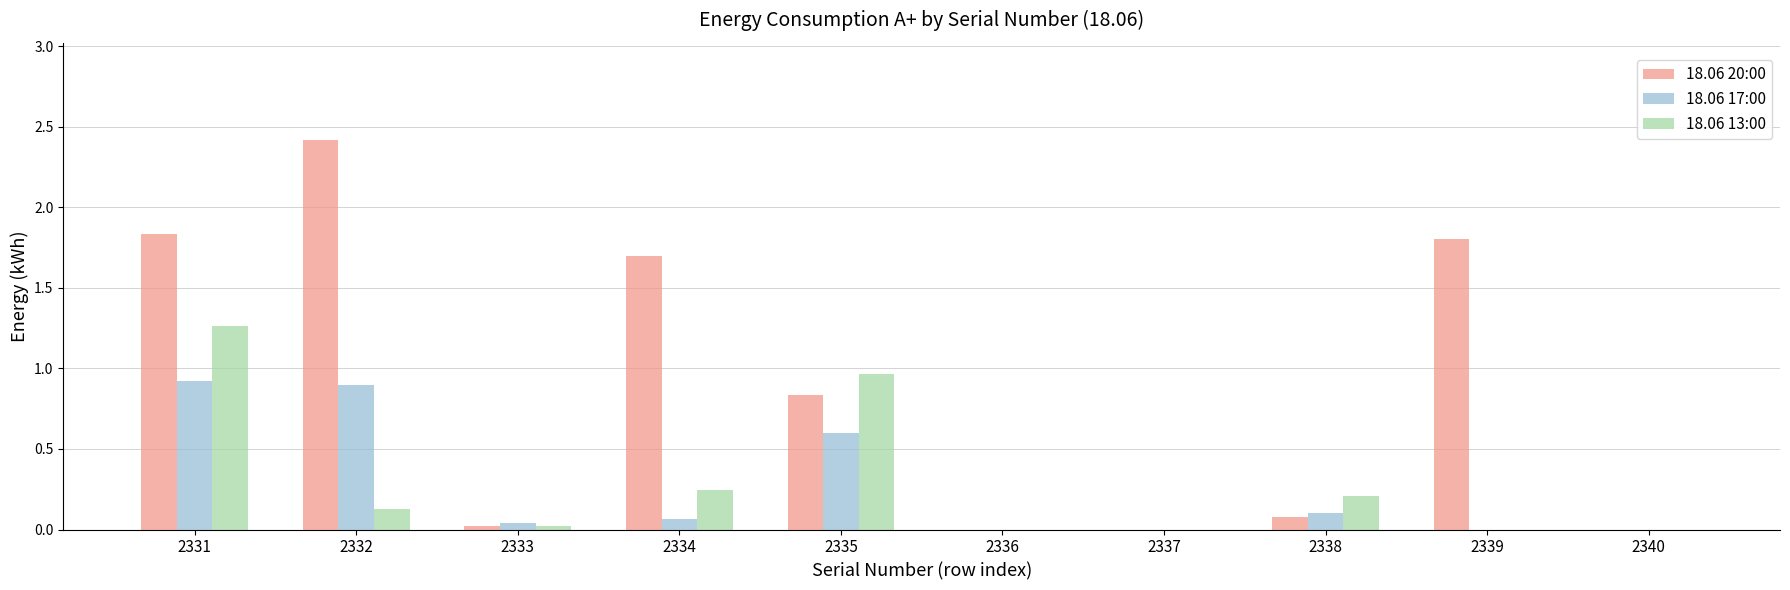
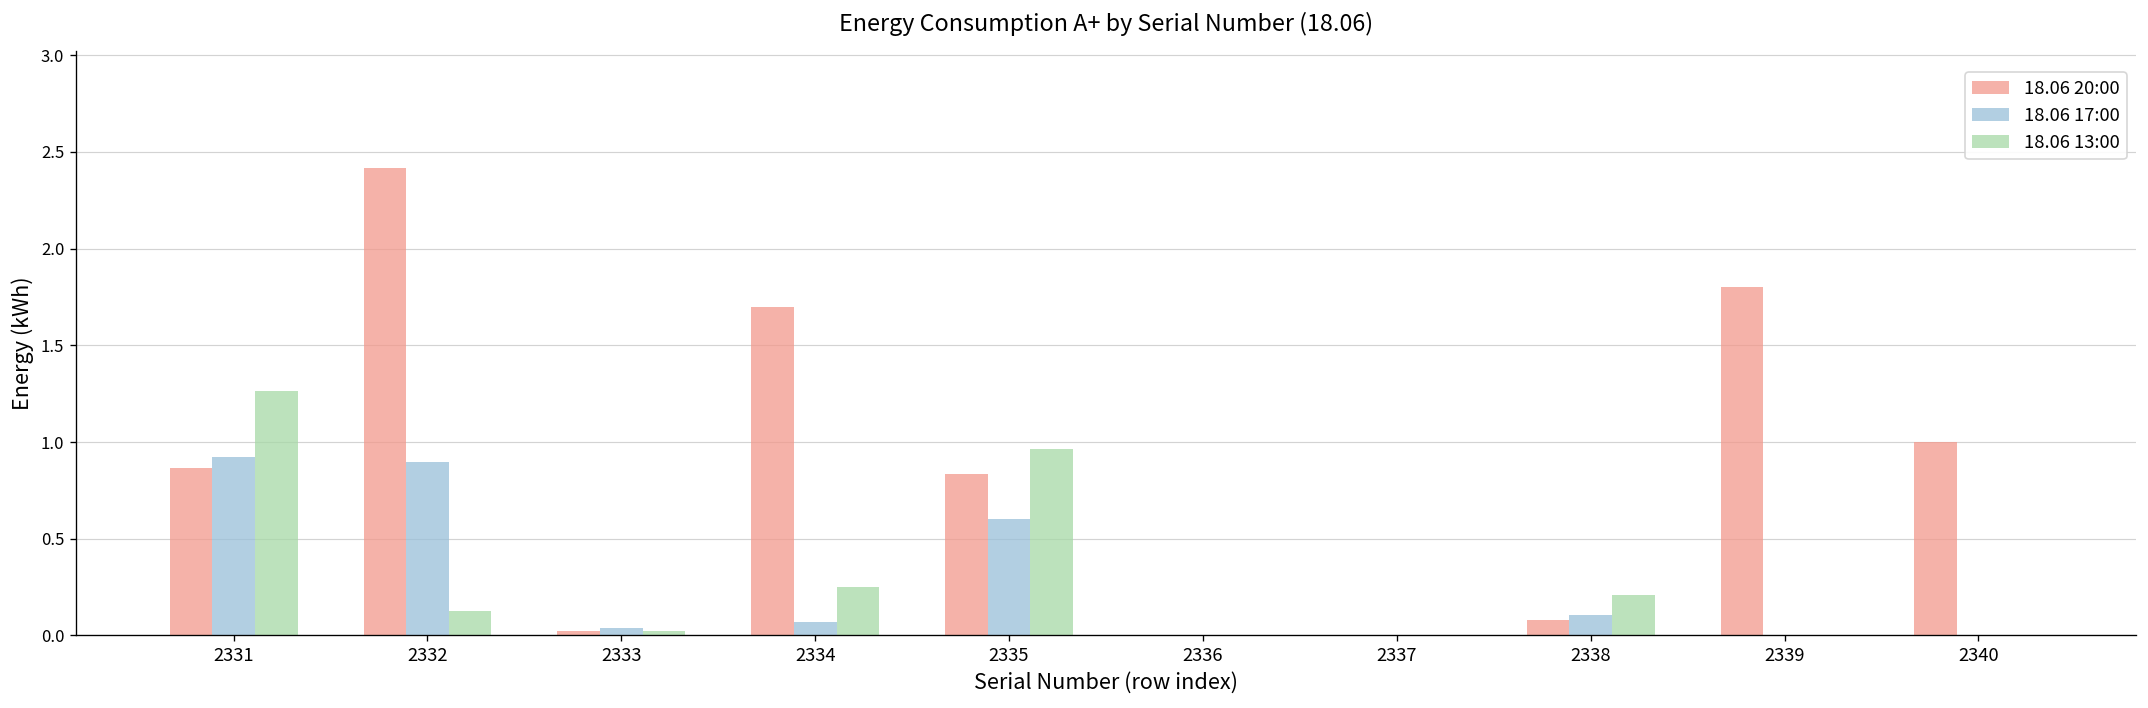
  {
    "18.06 20:00": {
-     "2331": 1.83,
+     "2331": 0.87,
      "2332": 2.42,
      "2333": 0.02,
      "2334": 1.70,
      "2335": 0.83,
      "2336": 0.00,
      "2337": 0.00,
      "2338": 0.08,
      "2339": 1.80,
-     "2340": 0
+     "2340": 1
    }
  }
